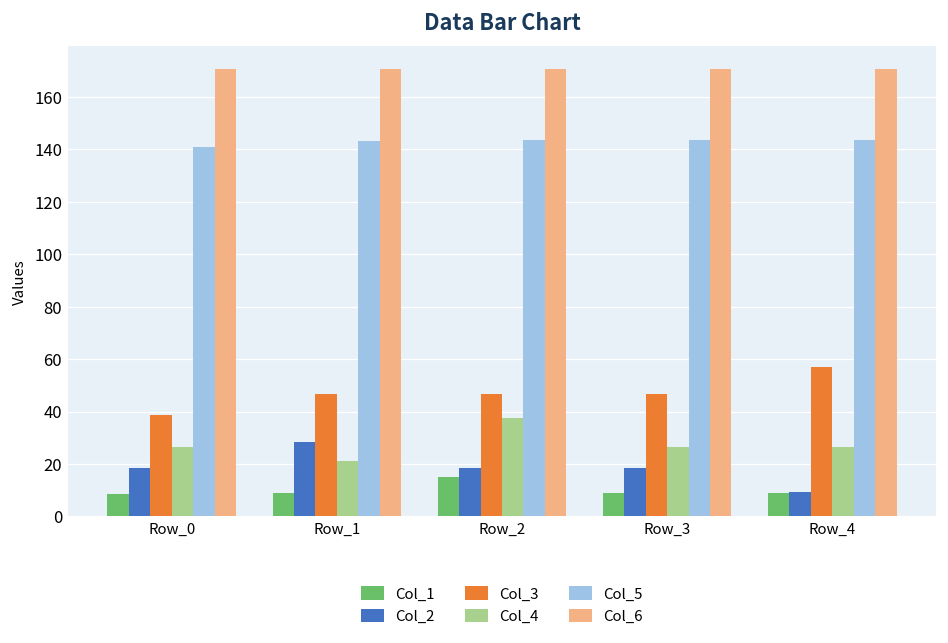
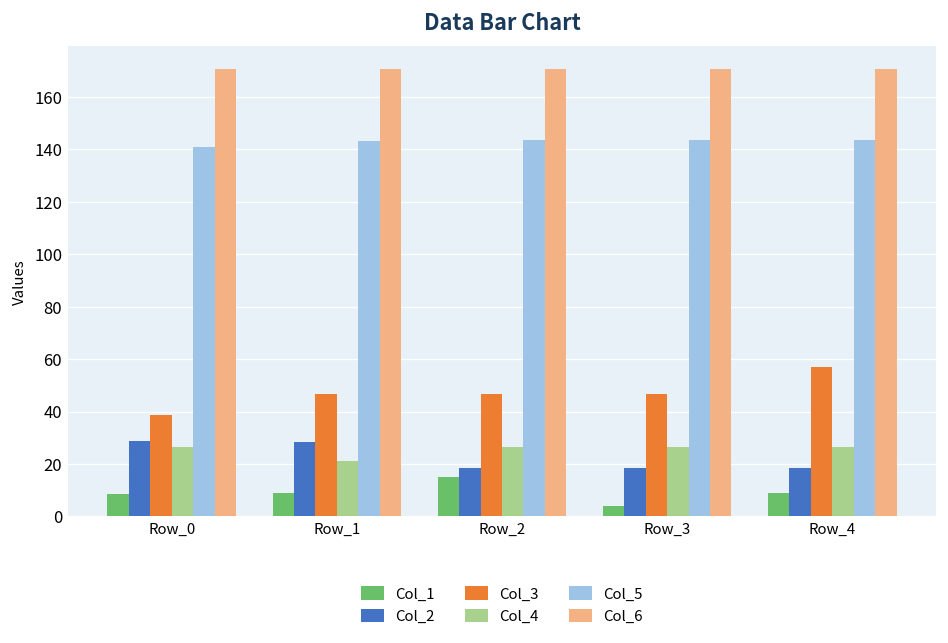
  {
    "Col_1": {
      "Row_0": 9,
      "Row_1": 9,
      "Row_2": 15,
-     "Row_3": 9,
+     "Row_3": 4,
      "Row_4": 9
    },
    "Col_2": {
-     "Row_0": 18,
+     "Row_0": 29,
      "Row_1": 28,
      "Row_2": 18,
      "Row_3": 18,
-     "Row_4": 9
+     "Row_4": 18
    },
    "Col_3": {
      "Row_0": 39,
      "Row_1": 47,
      "Row_2": 47,
      "Row_3": 47,
      "Row_4": 57
    },
    "Col_4": {
      "Row_0": 26,
      "Row_1": 21,
-     "Row_2": 37,
+     "Row_2": 26,
      "Row_3": 26,
      "Row_4": 26
    },
    "Col_5": {
      "Row_0": 141,
      "Row_1": 143,
      "Row_2": 144,
      "Row_3": 144,
      "Row_4": 144
    },
    "Col_6": {
      "Row_0": 171,
      "Row_1": 171,
      "Row_2": 171,
      "Row_3": 171,
      "Row_4": 171
    }
  }
